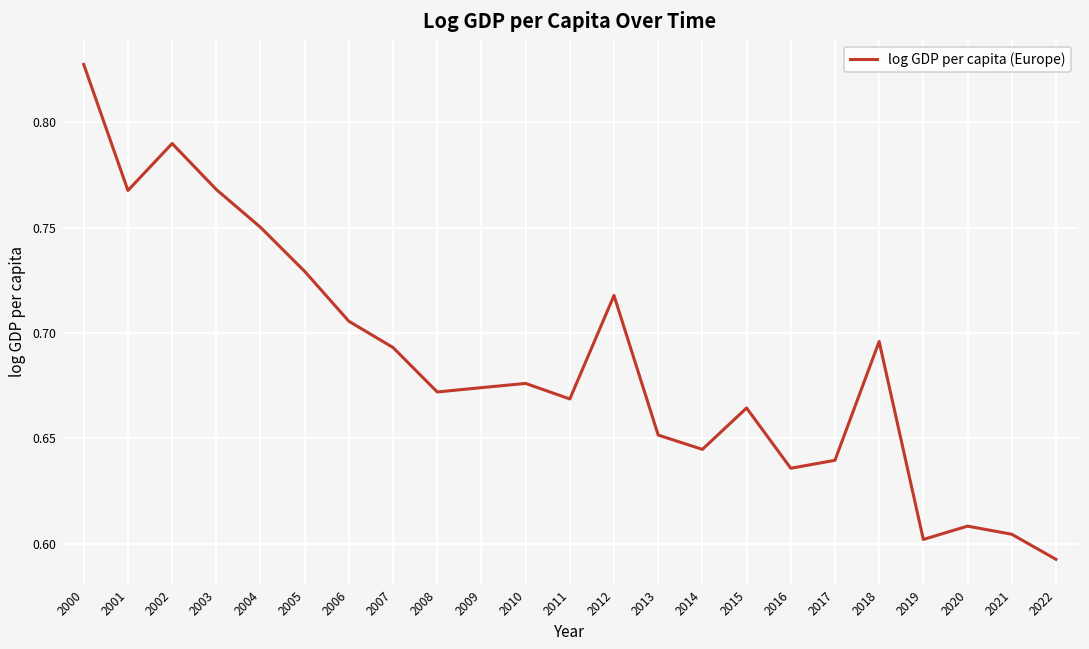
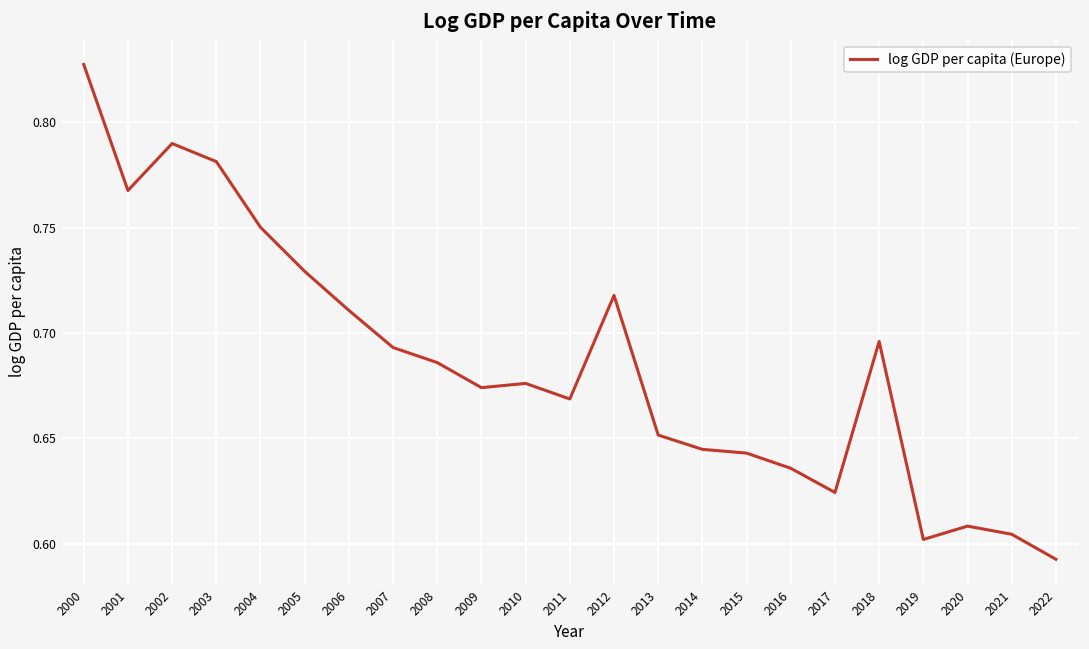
  {
    "2000": 0.827,
    "2001": 0.768,
    "2002": 0.790,
-   "2003": 0.768,
+   "2003": 0.781,
    "2004": 0.750,
    "2005": 0.729,
-   "2006": 0.706,
+   "2006": 0.711,
    "2007": 0.693,
-   "2008": 0.672,
+   "2008": 0.686,
    "2009": 0.674,
    "2010": 0.676,
    "2011": 0.669,
    "2012": 0.718,
    "2013": 0.652,
    "2014": 0.645,
-   "2015": 0.664,
+   "2015": 0.643,
    "2016": 0.636,
-   "2017": 0.640,
+   "2017": 0.624,
    "2018": 0.696,
    "2019": 0.602,
    "2020": 0.608,
    "2021": 0.604,
    "2022": 0.593
  }
